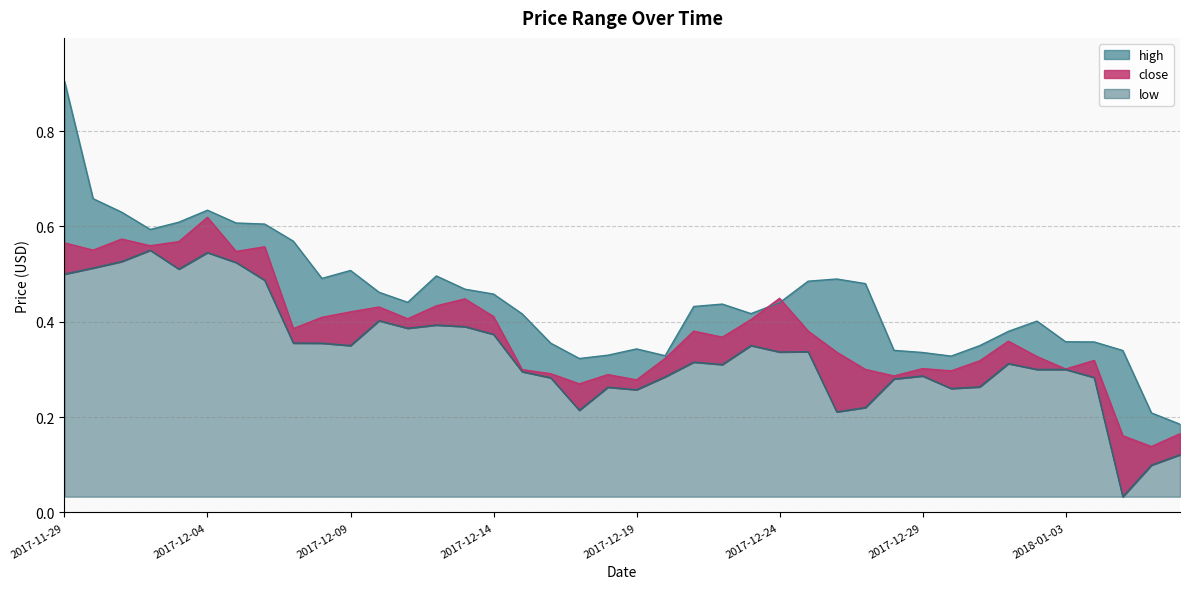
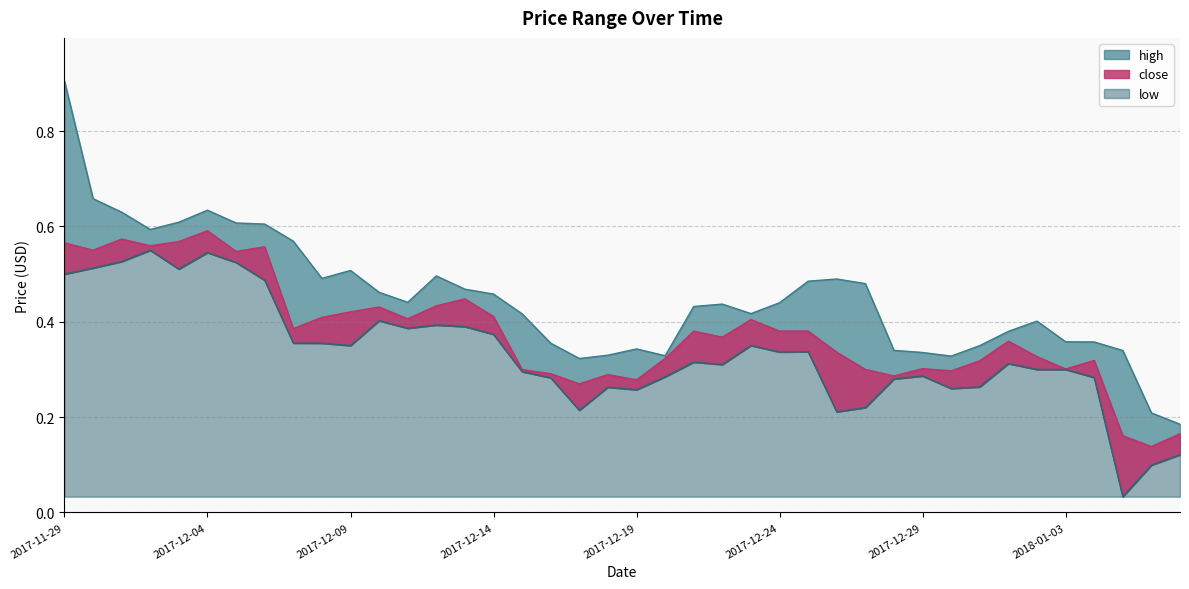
  {
    "close": {
      "2017-11-29": 0.57,
-     "2017-12-04": 0.62,
+     "2017-12-04": 0.59,
      "2017-12-09": 0.42,
      "2017-12-14": 0.41,
      "2017-12-19": 0.28,
-     "2017-12-24": 0.45,
+     "2017-12-24": 0.38,
      "2017-12-29": 0.30
    }
  }
